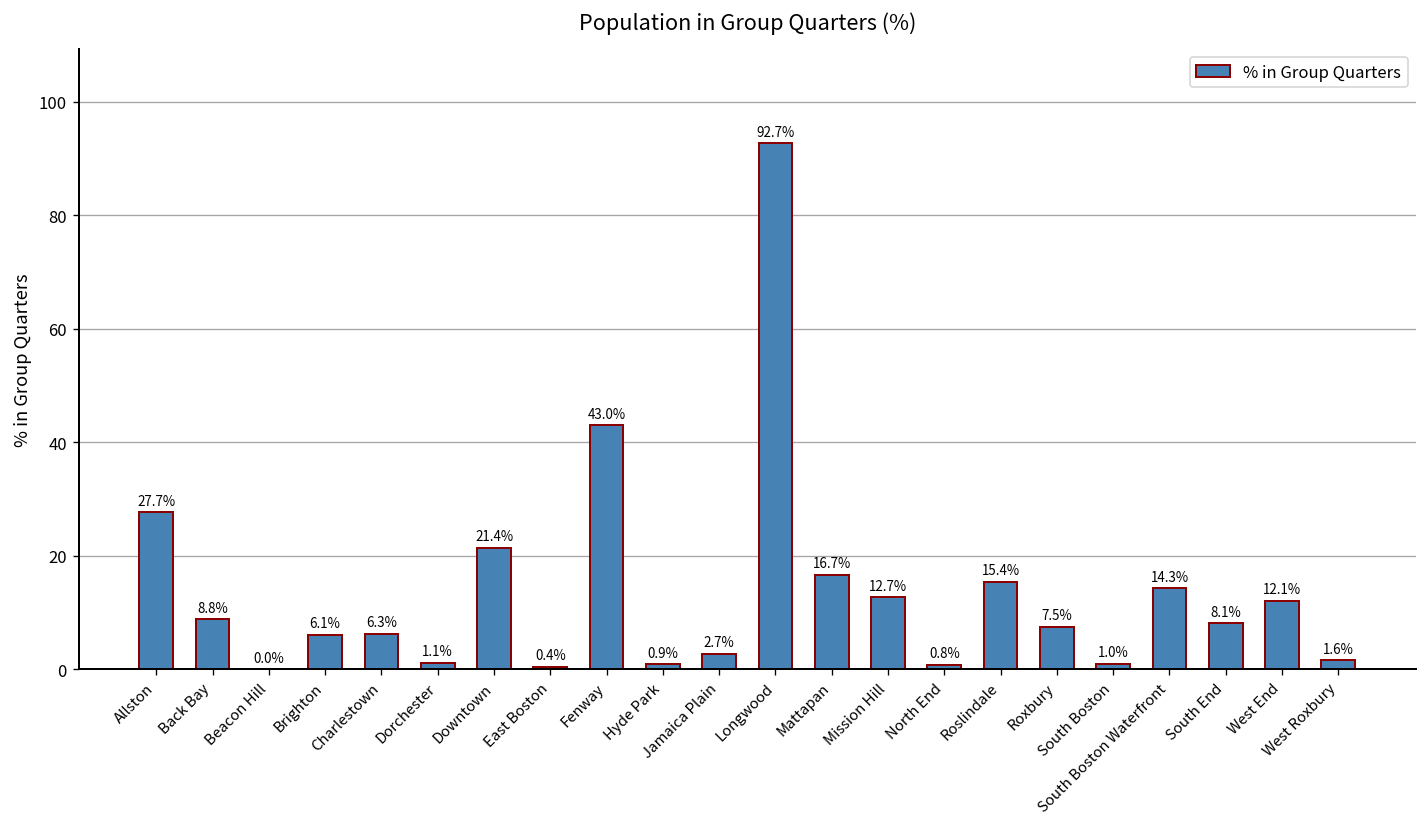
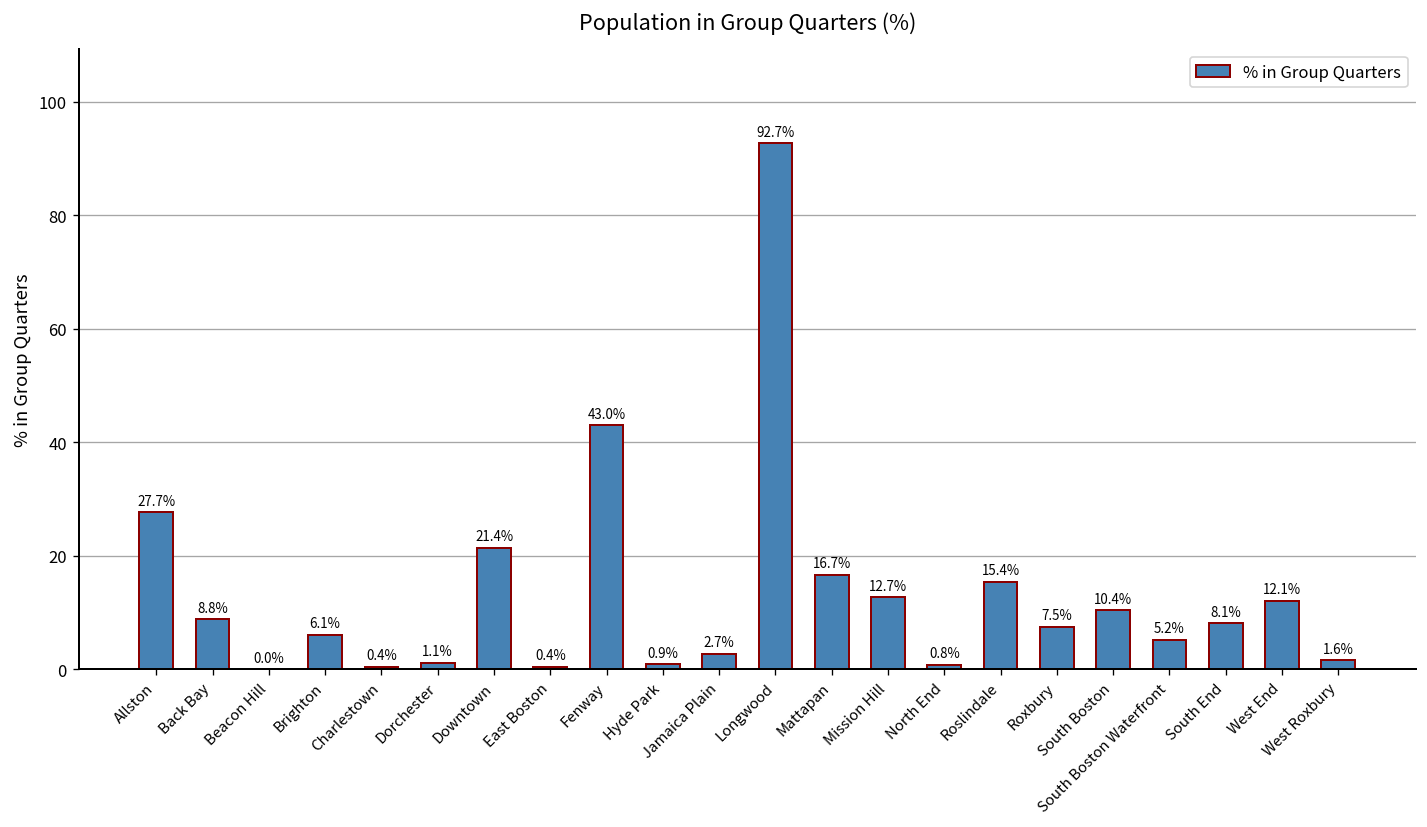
  {
    "Allston": "27.7%",
    "Back Bay": "8.8%",
    "Beacon Hill": "0.0%",
    "Brighton": "6.1%",
-   "Charlestown": "6.3%",
+   "Charlestown": "0.4%",
    "Dorchester": "1.1%",
    "Downtown": "21.4%",
    "East Boston": "0.4%",
    "Fenway": "43.0%",
    "Hyde Park": "0.9%",
    "Jamaica Plain": "2.7%",
    "Longwood": "92.7%",
    "Mattapan": "16.7%",
    "Mission Hill": "12.7%",
    "North End": "0.8%",
    "Roslindale": "15.4%",
    "Roxbury": "7.5%",
-   "South Boston": "1.0%",
-   "South Boston Waterfront": "14.3%",
+   "South Boston": "10.4%",
+   "South Boston Waterfront": "5.2%",
    "South End": "8.1%",
    "West End": "12.1%",
    "West Roxbury": "1.6%"
  }
